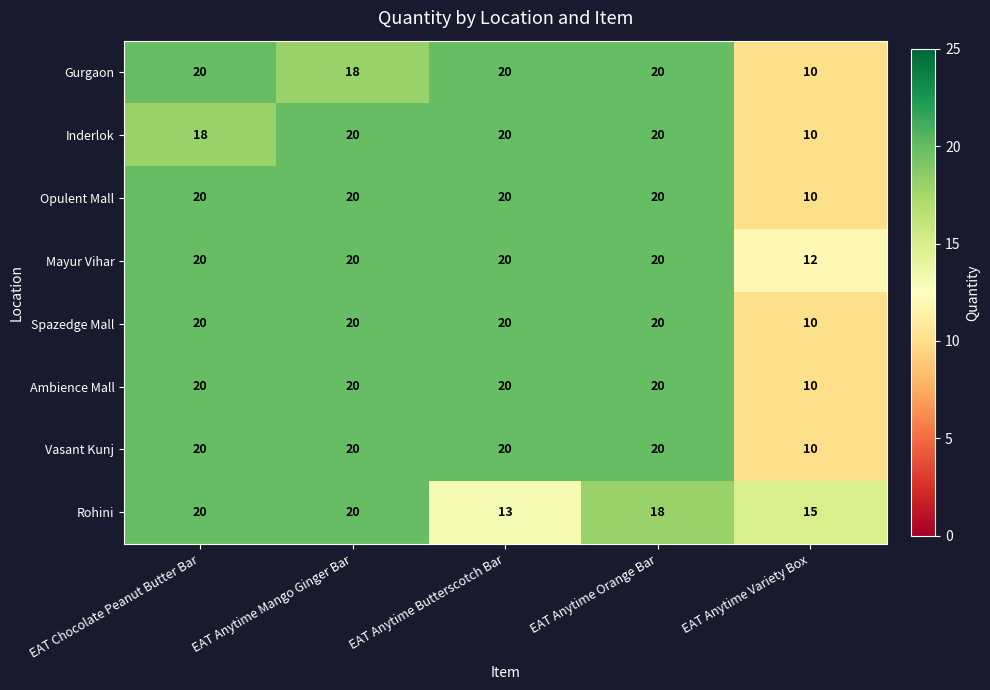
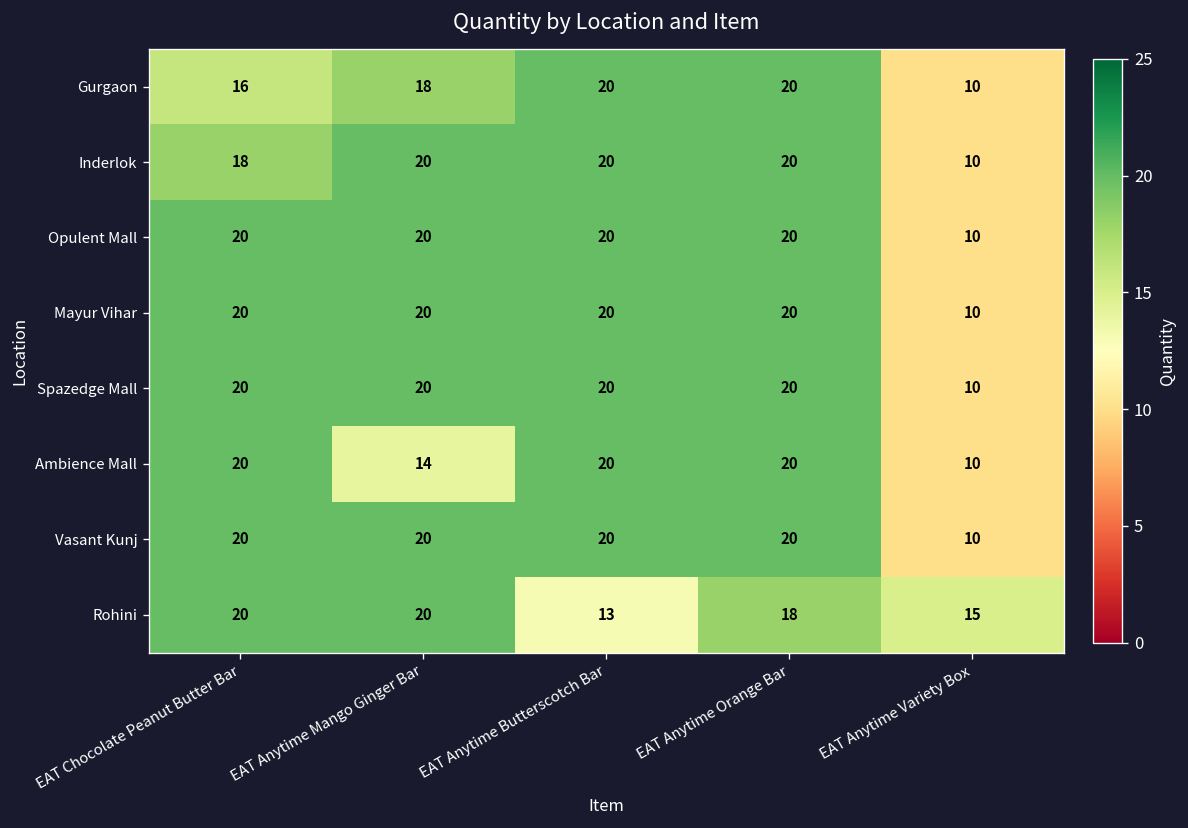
  {
    "Gurgaon": {
-     "EAT Chocolate Peanut Butter Bar": 20
+     "EAT Chocolate Peanut Butter Bar": 16
    },
    "Mayur Vihar": {
-     "EAT Anytime Variety Box": 12
+     "EAT Anytime Variety Box": 10
    },
    "Ambience Mall": {
-     "EAT Anytime Mango Ginger Bar": 20
+     "EAT Anytime Mango Ginger Bar": 14
    }
  }
